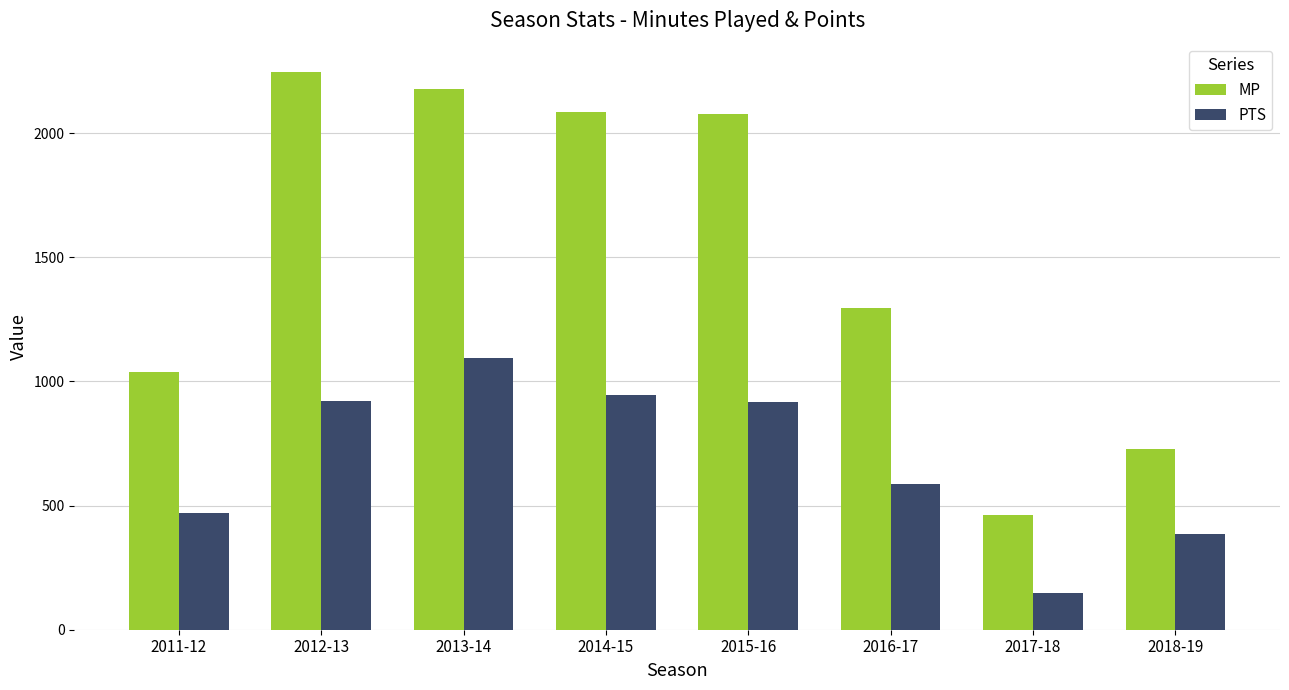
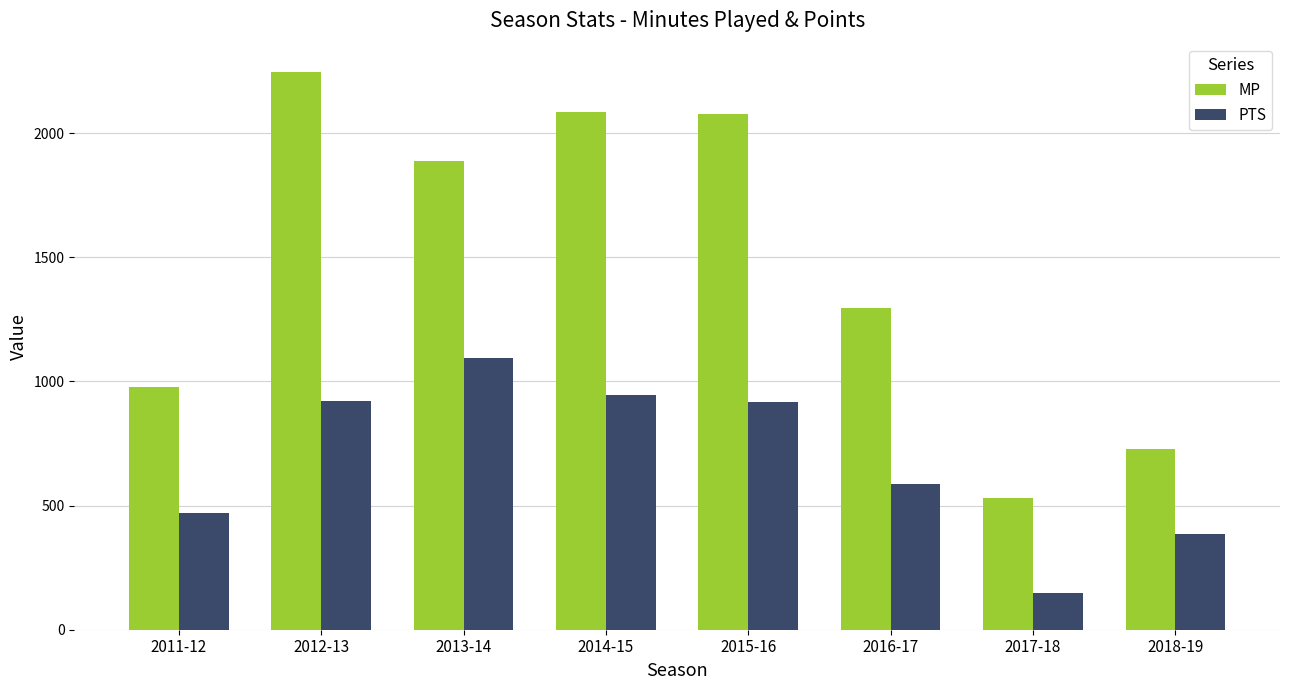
  {
    "MP": {
-     "2011-12": 1040,
+     "2011-12": 980,
      "2012-13": 2250,
-     "2013-14": 2180,
+     "2013-14": 1890,
      "2014-15": 2090,
      "2015-16": 2080,
      "2016-17": 1300,
-     "2017-18": 460,
+     "2017-18": 530,
      "2018-19": 730
    },
    "PTS": {
      "2011-12": 470,
      "2012-13": 920,
      "2013-14": 1100,
      "2014-15": 950,
      "2015-16": 920,
      "2016-17": 590,
      "2017-18": 150,
      "2018-19": 380
    }
  }
